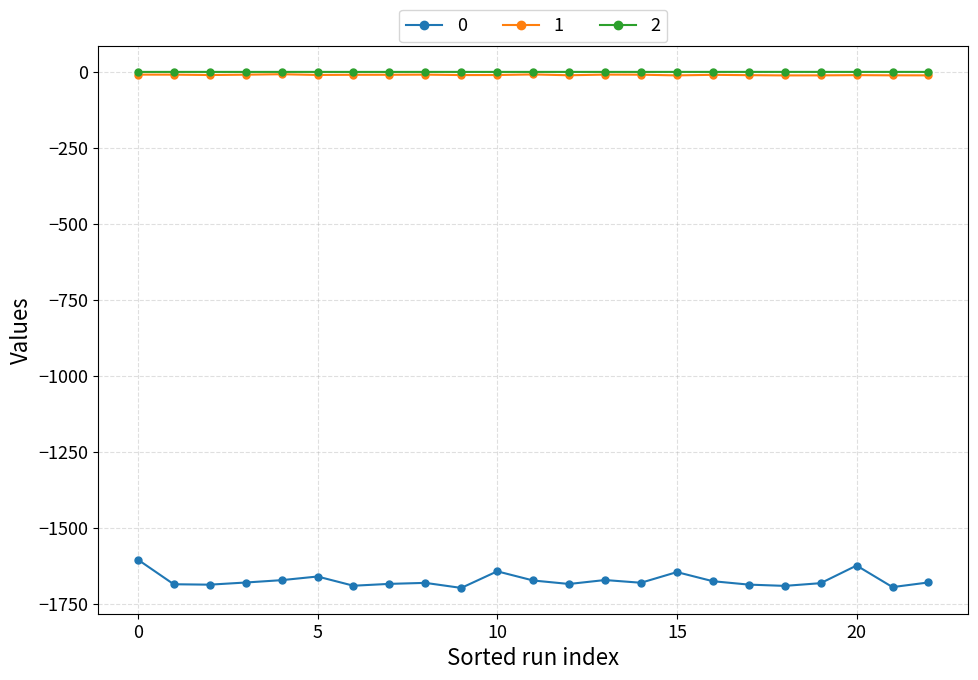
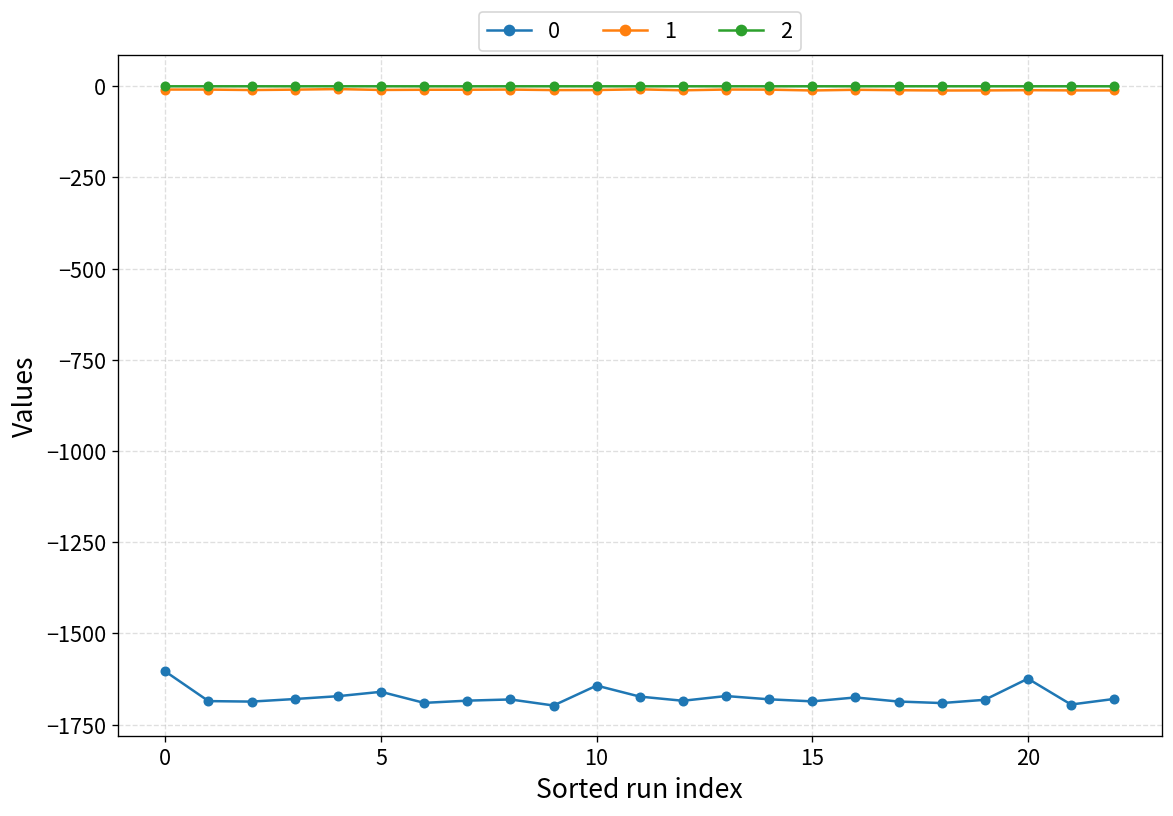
  {
    "0": {
      "0": -1600,
      "5": -1660,
      "10": -1640,
-     "15": -1650,
+     "15": -1690,
      "20": -1620
    },
    "1": {
      "0": -10,
      "5": -10,
      "10": -10,
      "15": -10,
      "20": -10
    },
    "2": {
      "0": 0,
      "5": 0,
      "10": 0,
      "15": 0,
      "20": 0
    }
  }
